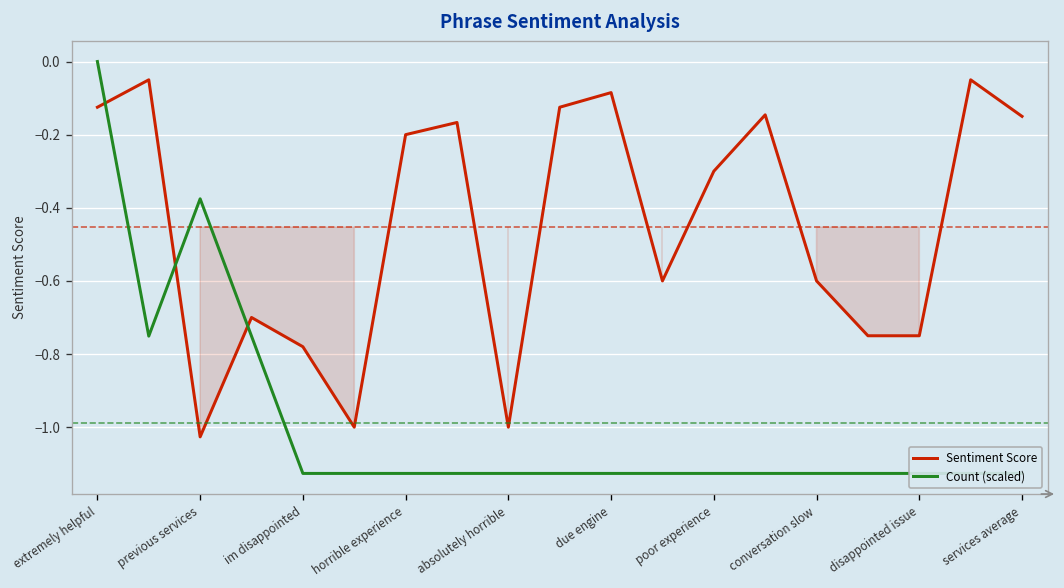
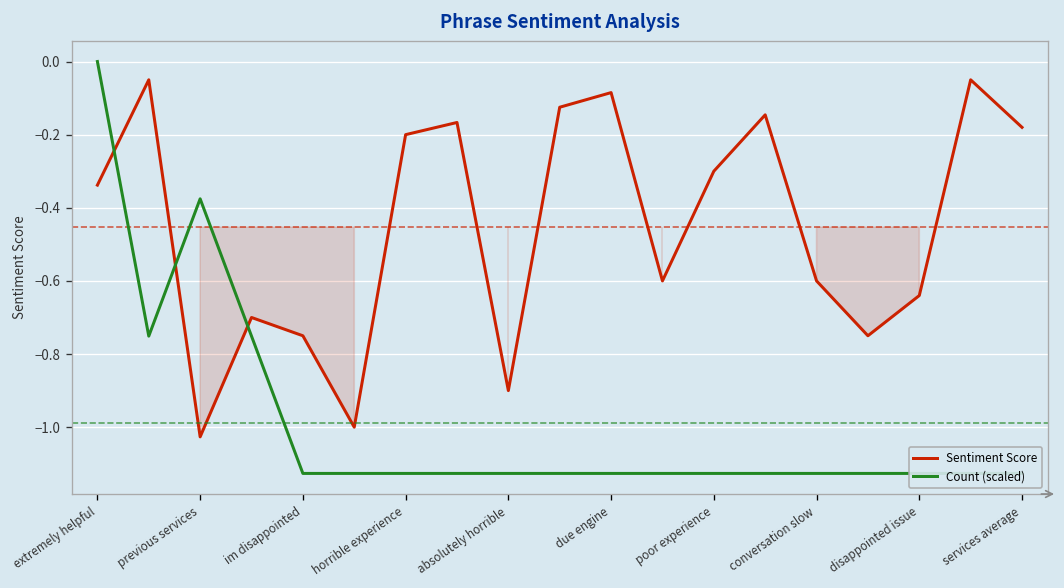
  {
    "Sentiment Score": {
-     "extremely helpful": -0.13,
+     "extremely helpful": -0.34,
      "previous services": -1.03,
-     "im disappointed": -0.78,
+     "im disappointed": -0.75,
      "horrible experience": -0.20,
-     "absolutely horrible": -1.0,
+     "absolutely horrible": -0.9,
      "due engine": -0.09,
      "poor experience": -0.30,
      "conversation slow": -0.60,
-     "disappointed issue": -0.75,
-     "services average": -0.15
+     "disappointed issue": -0.64,
+     "services average": -0.18
    },
    "Count (scaled)": {
      "extremely helpful": 0.00,
      "previous services": -0.38,
      "im disappointed": -1.13,
      "horrible experience": -1.13,
      "absolutely horrible": -1.13,
      "due engine": -1.13,
      "poor experience": -1.13,
      "conversation slow": -1.13
    }
  }
